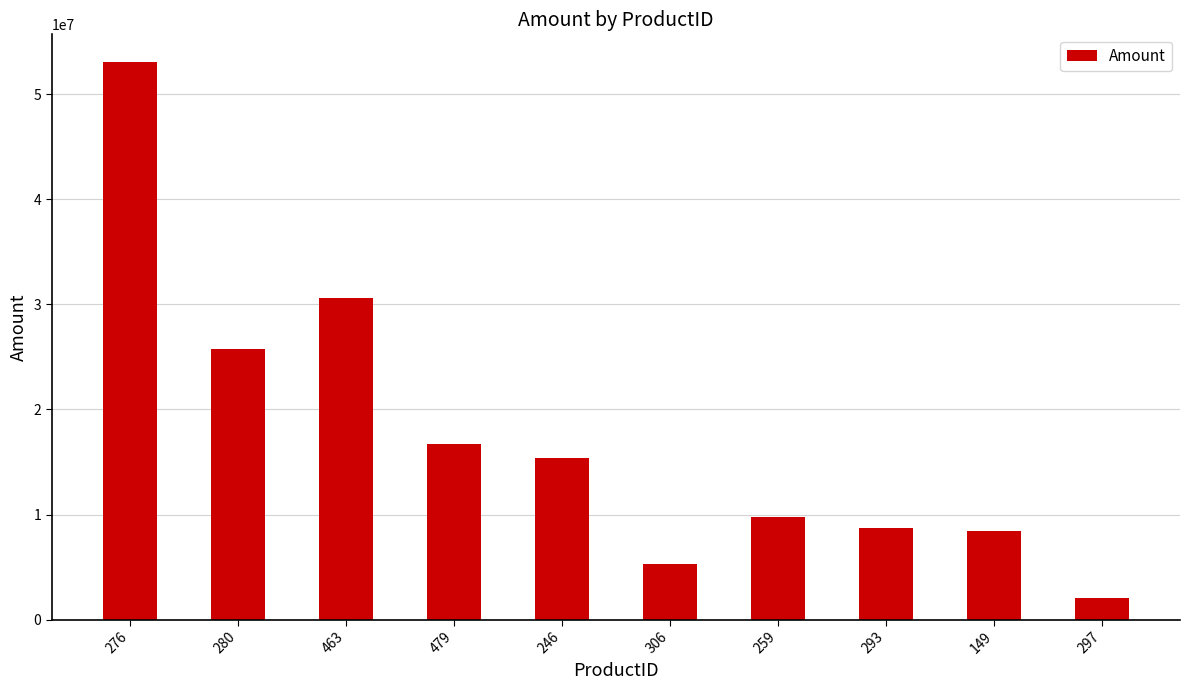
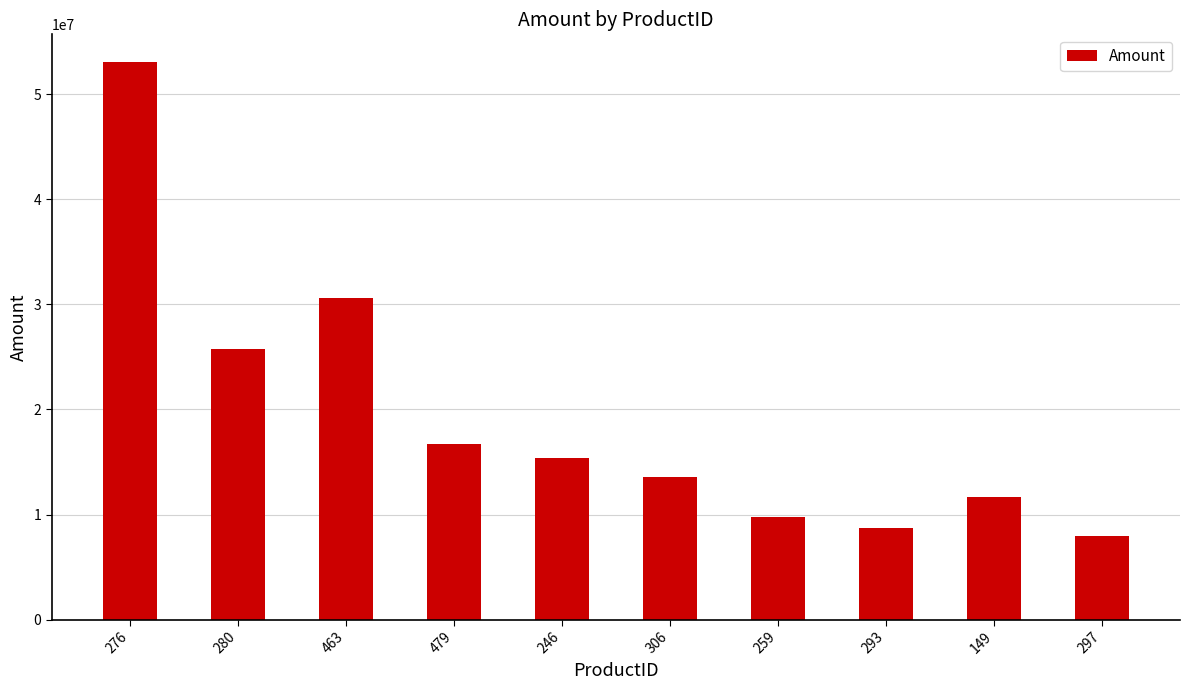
  {
    "276": 53000000,
    "280": 25700000,
    "463": 30600000,
    "479": 16700000,
    "246": 15400000,
-   "306": 5300000,
+   "306": 13600000,
    "259": 9700000,
    "293": 8700000,
-   "149": 8500000,
-   "297": 2100000
+   "149": 11700000,
+   "297": 8000000
  }
